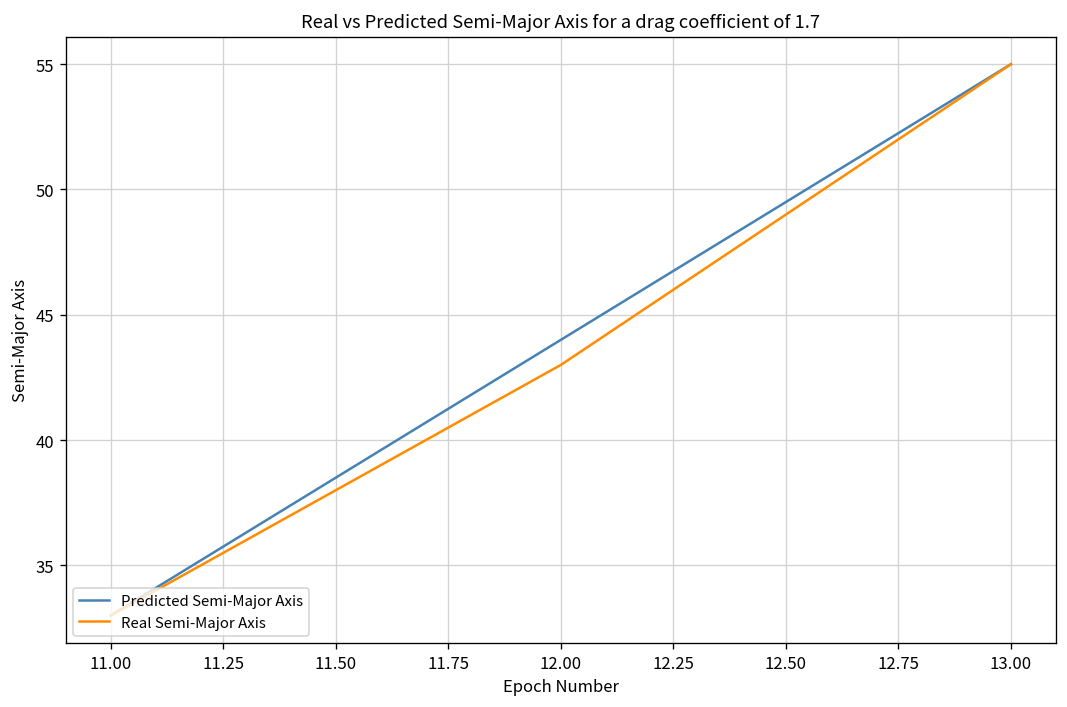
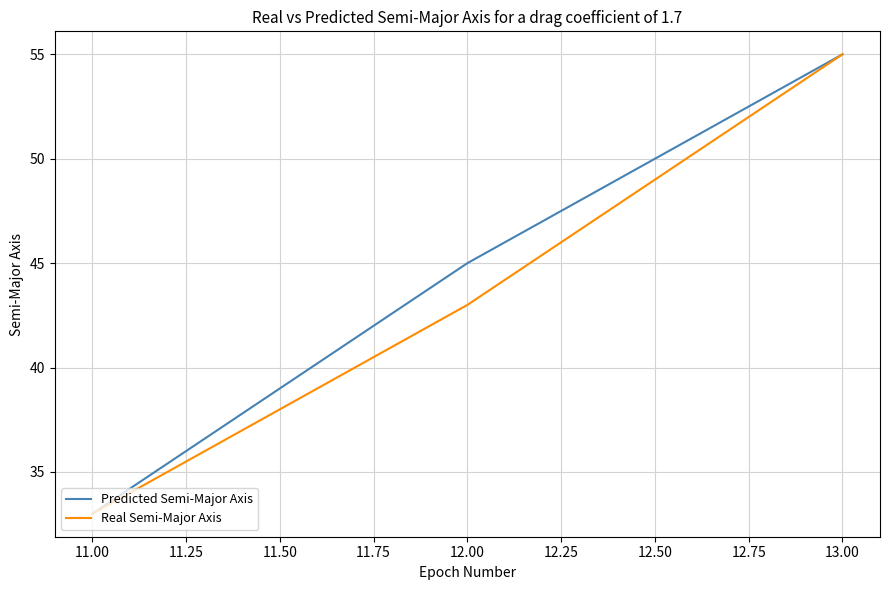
  {
    "Predicted Semi-Major Axis": {
-     "12.00": 44
+     "12.00": 45
    },
    "Real Semi-Major Axis": {
      "12.00": 43
    }
  }
